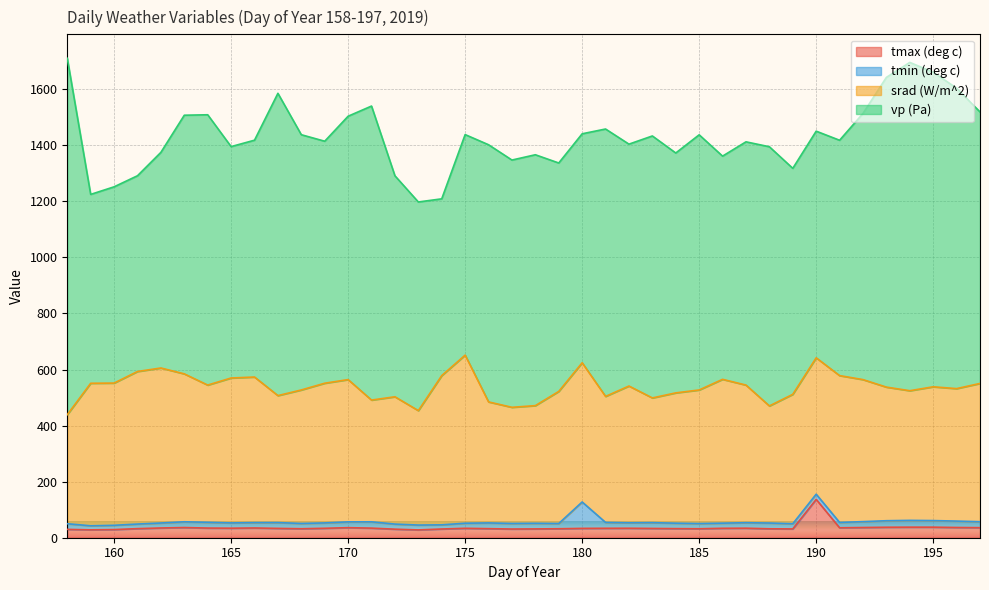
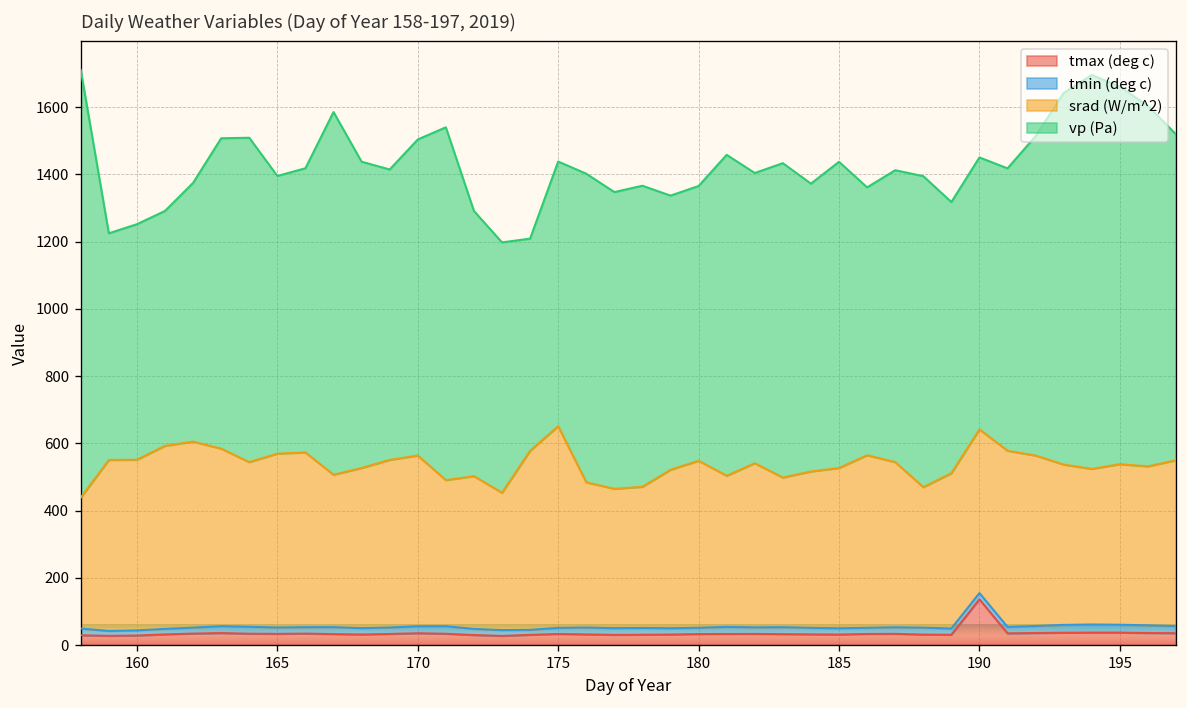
  {
    "tmax (deg c)": {
      "160": 30,
      "165": 30,
      "170": 40,
      "175": 30,
      "180": 30,
      "185": 30,
      "190": 140,
      "195": 40
    },
    "tmin (deg c)": {
      "160": 20,
      "165": 20,
      "170": 20,
      "175": 20,
-     "180": 90,
+     "180": 20,
      "185": 20,
      "190": 20,
      "195": 20
    },
    "srad (W/m^2)": {
      "160": 510,
      "165": 520,
      "170": 510,
      "175": 600,
      "180": 500,
      "185": 480,
      "190": 490,
      "195": 480
    },
    "vp (Pa)": {
      "160": 700,
      "165": 830,
      "170": 940,
      "175": 790,
      "180": 820,
      "185": 910,
      "190": 810
    }
  }
